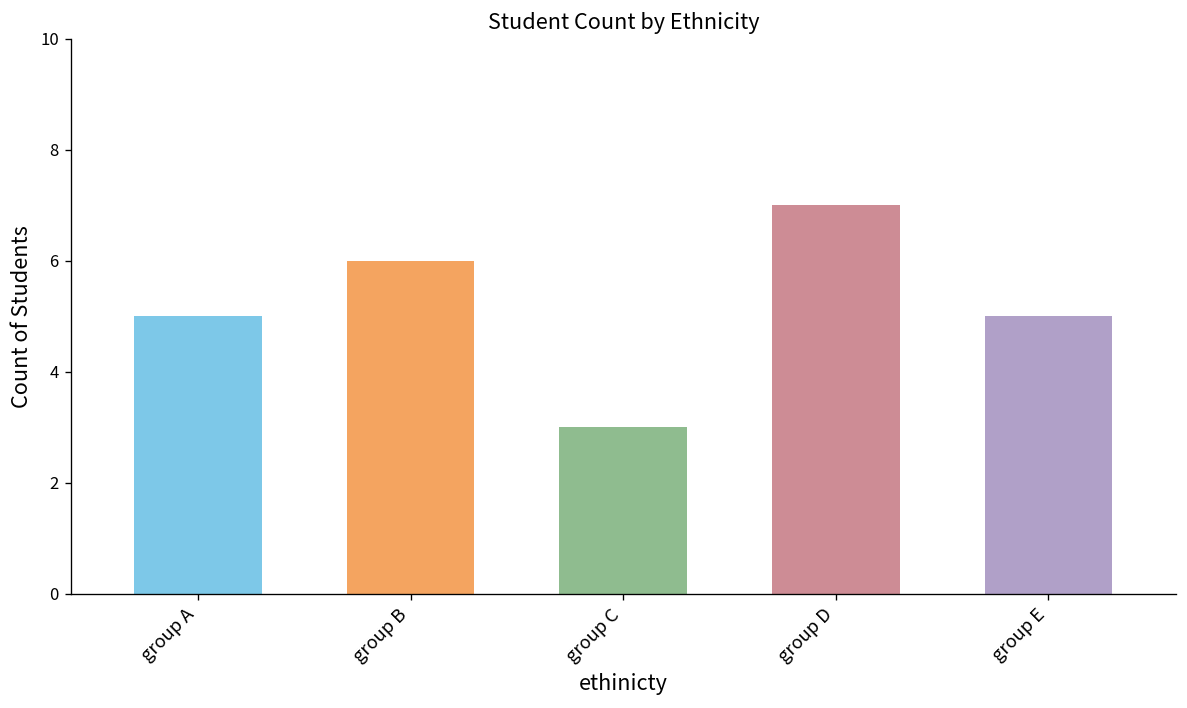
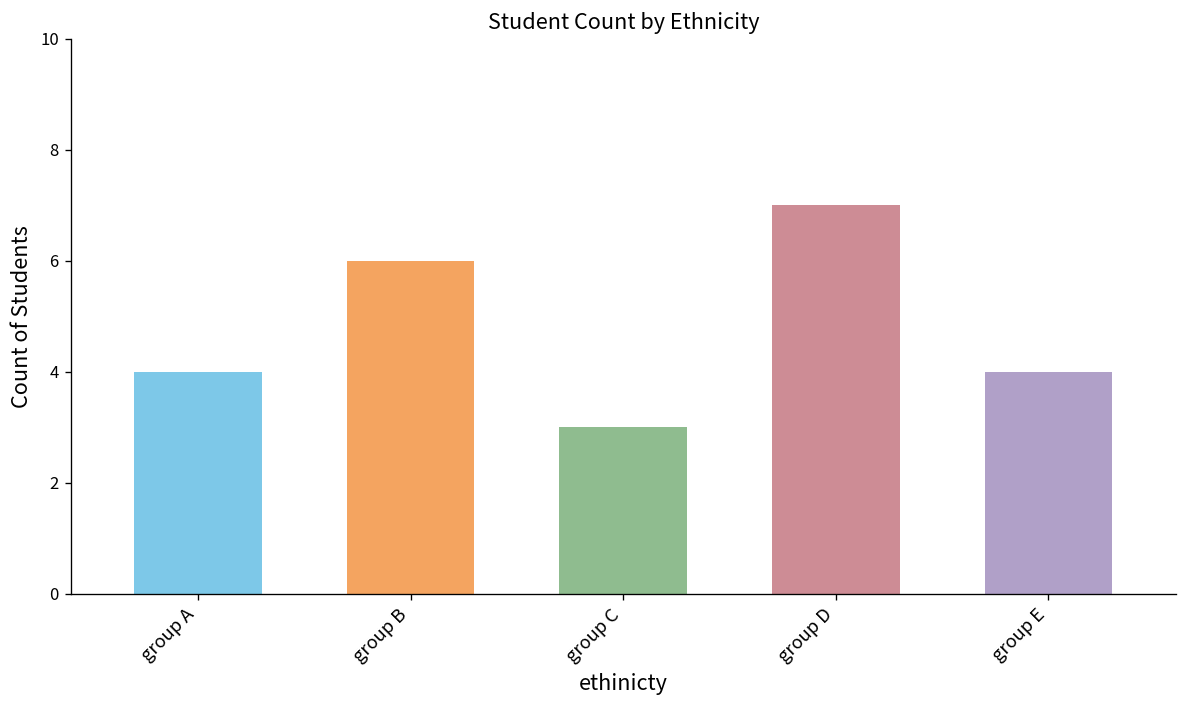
  {
-   "group A": 5,
+   "group A": 4,
    "group B": 6,
    "group C": 3,
    "group D": 7,
-   "group E": 5
+   "group E": 4
  }
